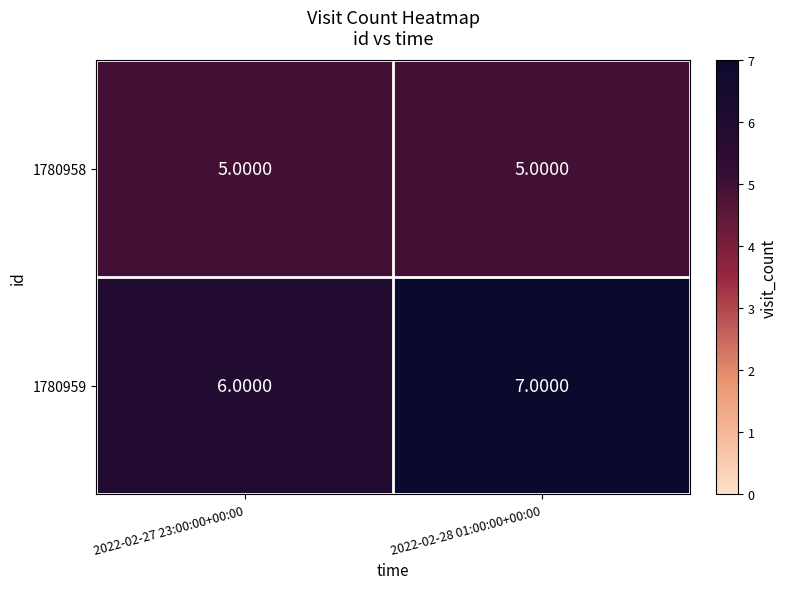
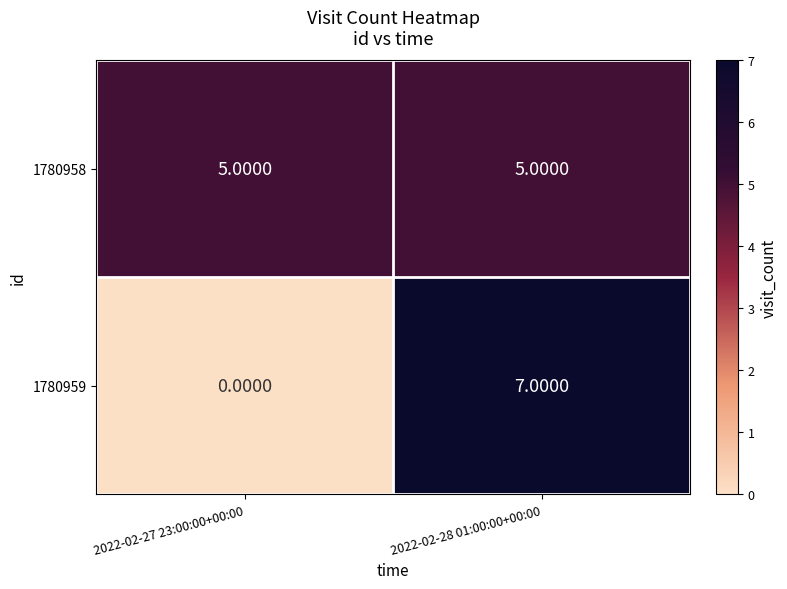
  {
    "1780958": {
      "2022-02-27 23:00:00+00:00": 5.0000,
      "2022-02-28 01:00:00+00:00": 5.0000
    },
    "1780959": {
-     "2022-02-27 23:00:00+00:00": 6.0000,
+     "2022-02-27 23:00:00+00:00": 0.0000,
      "2022-02-28 01:00:00+00:00": 7.0000
    }
  }
